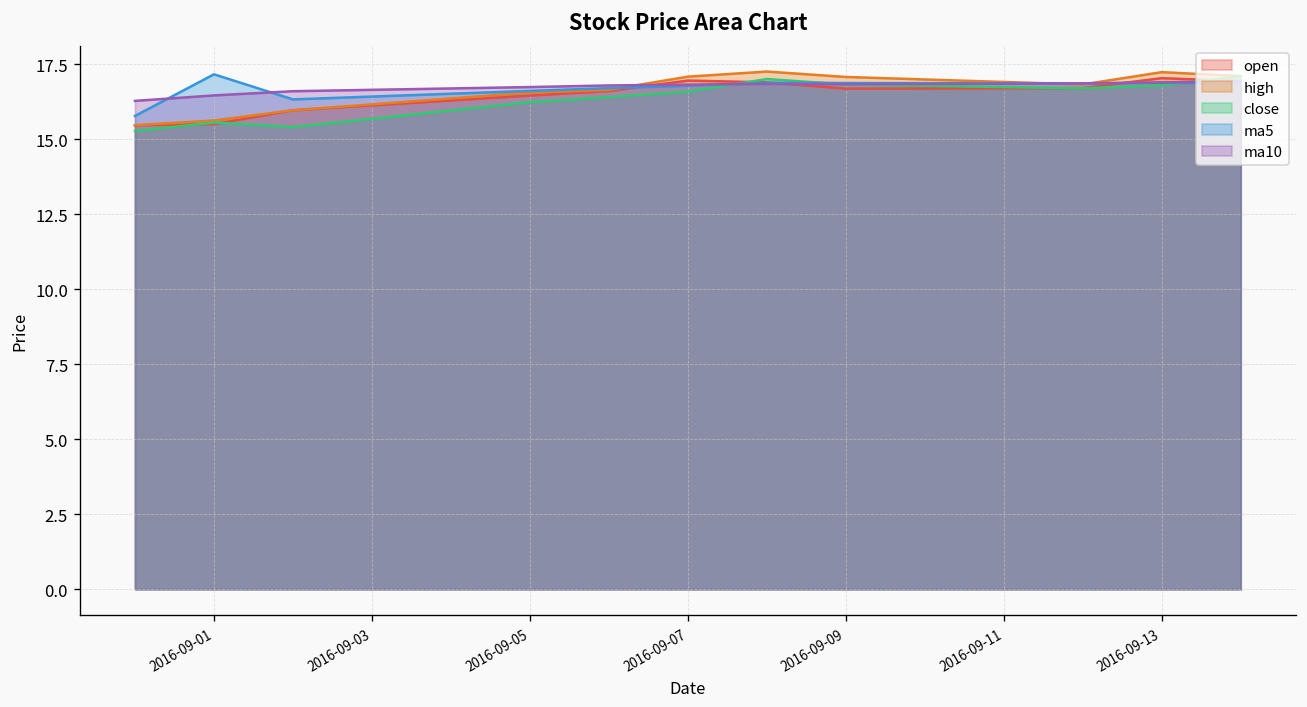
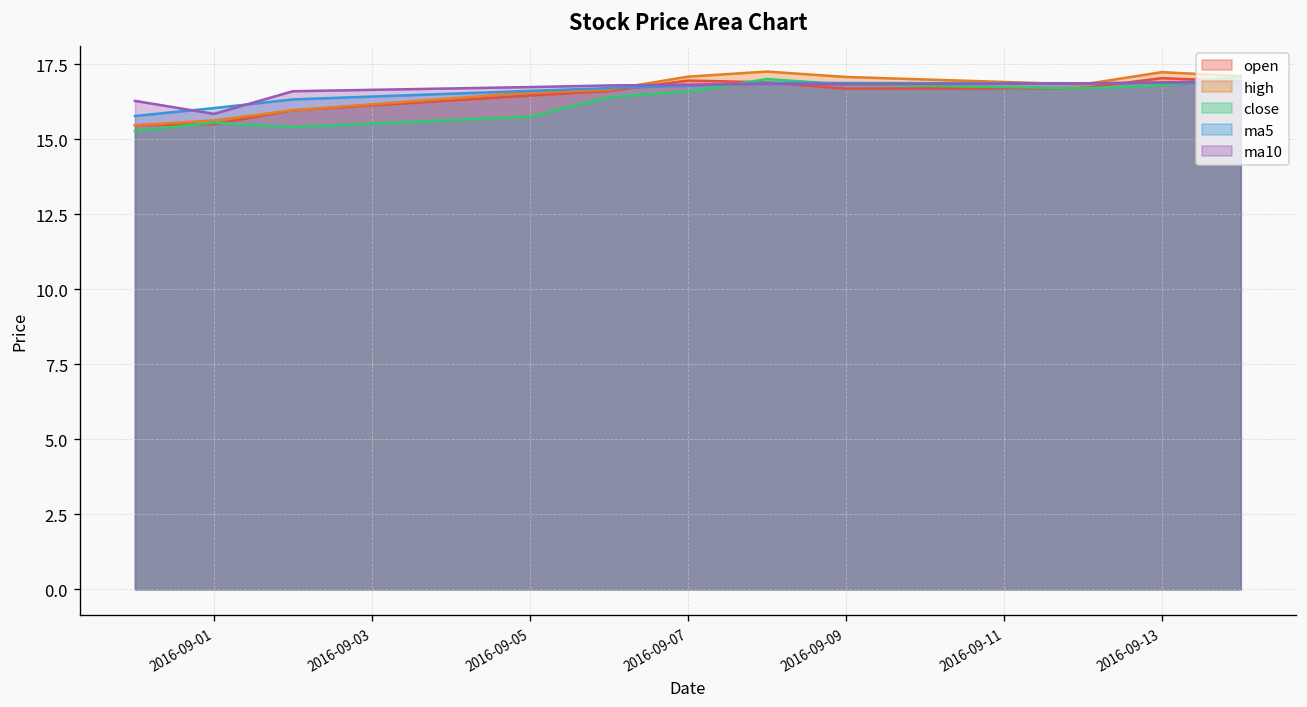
  {
    "close": {
-     "2016-09-05": 16.2,
+     "2016-09-05": 15.8,
      "2016-09-07": 16.6
    },
    "ma5": {
-     "2016-09-01": 17.2
+     "2016-09-01": 16.0
    },
    "ma10": {
-     "2016-09-01": 16.5,
+     "2016-09-01": 15.8,
      "2016-09-05": 16.7
    }
  }
